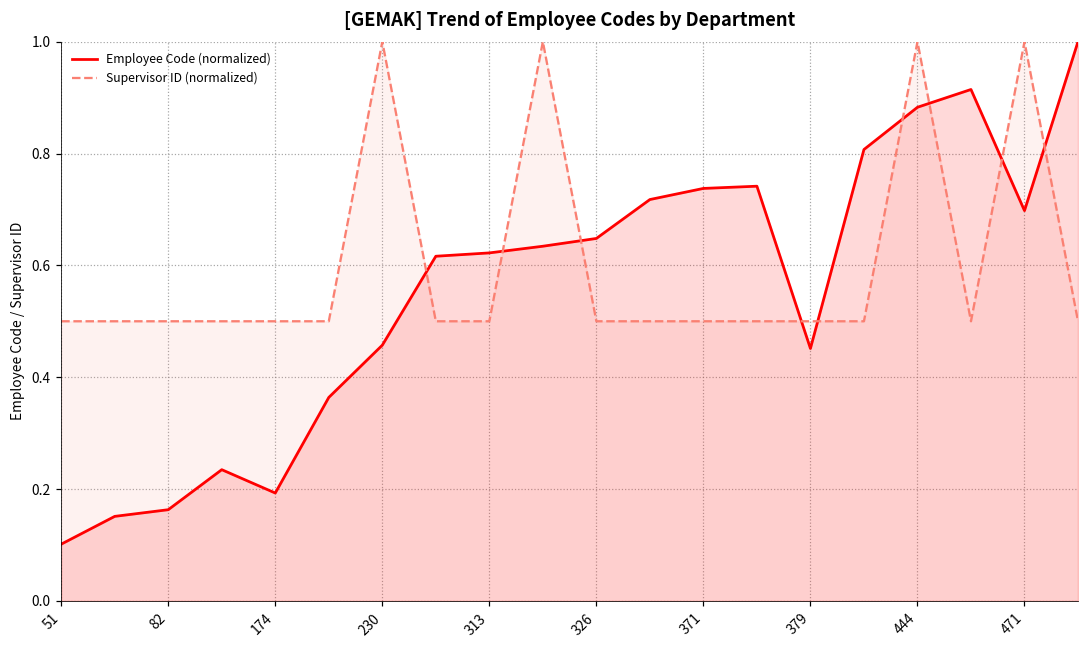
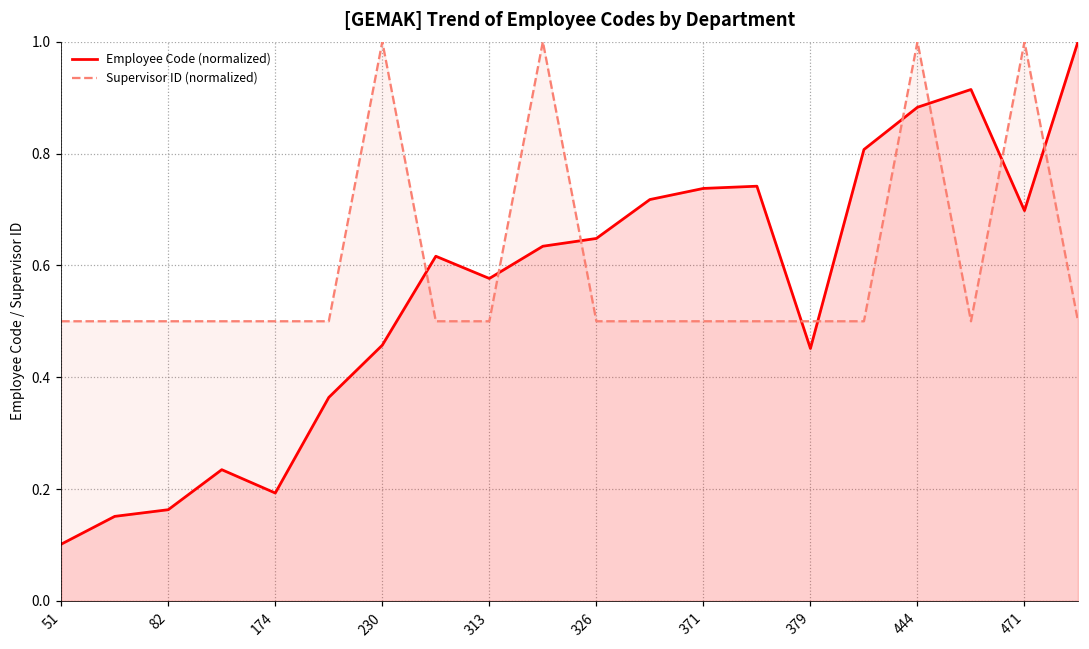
  {
    "Employee Code (normalized)": {
      "51": 0.10,
      "82": 0.16,
      "174": 0.19,
      "230": 0.46,
-     "313": 0.62,
+     "313": 0.58,
      "326": 0.65,
      "371": 0.74,
      "379": 0.45,
      "444": 0.88,
      "471": 0.70
    },
    "Supervisor ID (normalized)": {
      "51": 0.50,
      "82": 0.50,
      "174": 0.50,
      "230": 1.00,
      "313": 0.50,
      "326": 0.50,
      "371": 0.50,
      "379": 0.50,
      "444": 1.00,
      "471": 1.00
    }
  }
